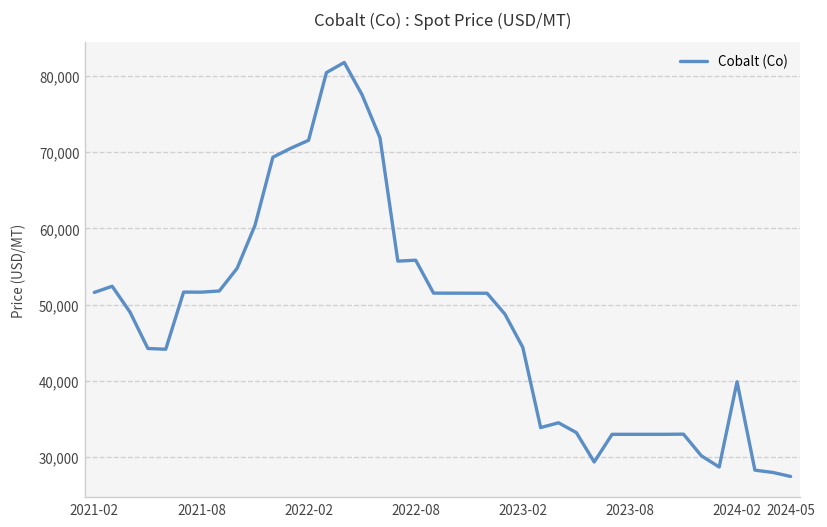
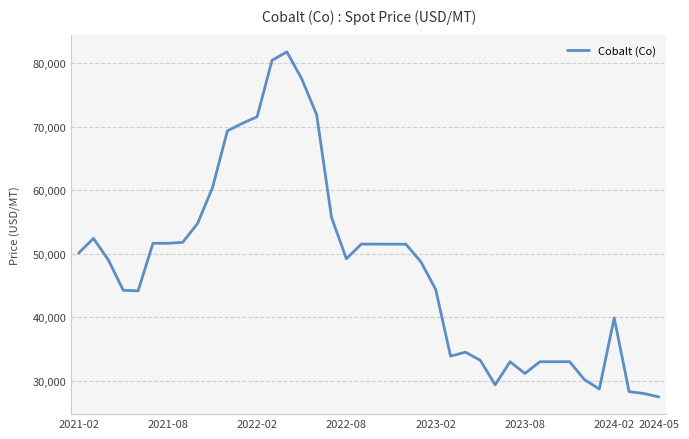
  {
-   "2021-02": "52,000",
+   "2021-02": "50,000",
    "2021-08": "52,000",
    "2022-02": "72,000",
-   "2022-08": "56,000",
+   "2022-08": "49,000",
    "2023-02": "44,000",
-   "2023-08": "33,000",
+   "2023-08": "31,000",
    "2024-02": "40,000",
    "2024-05": "27,000"
  }
